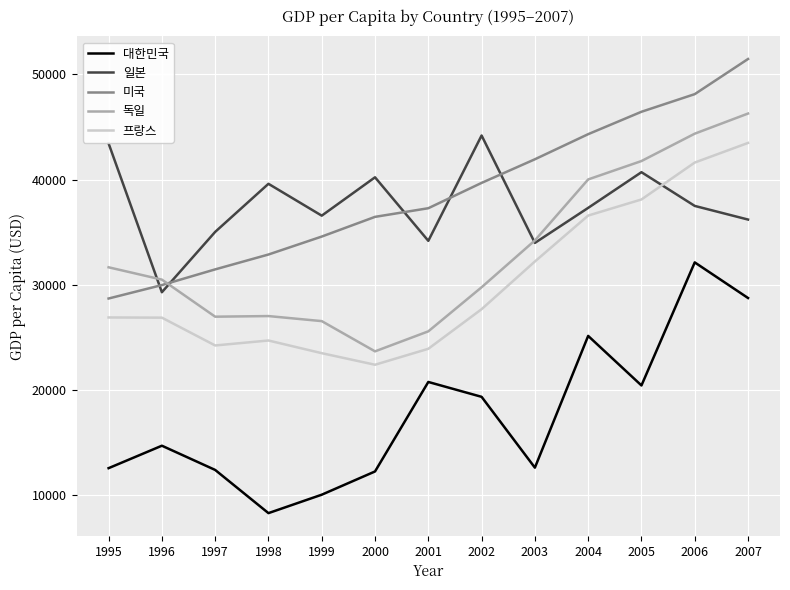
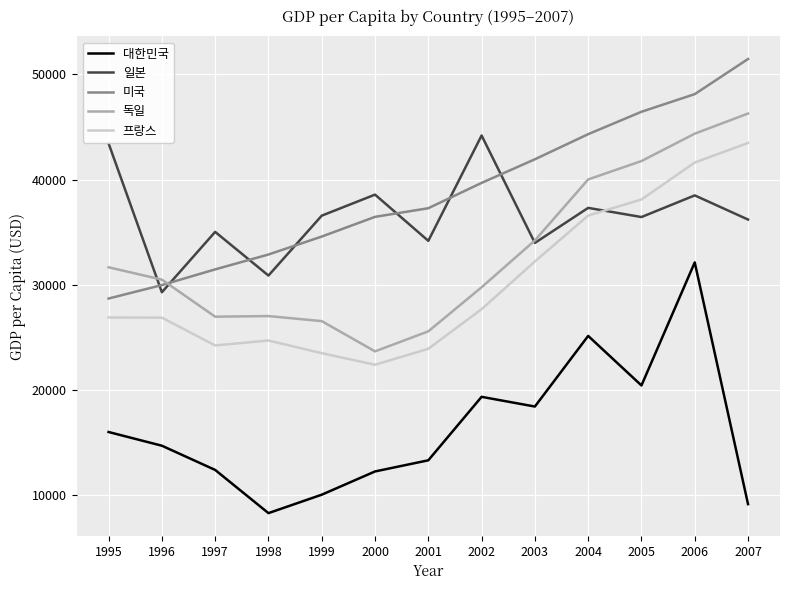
  {
    "대한민국": {
-     "1995": 12600,
+     "1995": 16000,
      "1996": 14700,
      "1997": 12400,
      "1998": 8300,
      "1999": 10000,
      "2000": 12300,
-     "2001": 20800,
+     "2001": 13300,
      "2002": 19300,
-     "2003": 12600,
+     "2003": 18400,
      "2004": 25100,
      "2005": 20400,
      "2006": 32100,
-     "2007": 28700
+     "2007": 9200
    },
    "일본": {
      "1995": 43400,
      "1996": 29300,
      "1997": 35000,
-     "1998": 39600,
+     "1998": 30900,
      "1999": 36600,
-     "2000": 40200,
+     "2000": 38600,
      "2001": 34200,
      "2002": 44200,
      "2004": 37300,
-     "2005": 40700,
-     "2006": 37500,
+     "2005": 36400,
+     "2006": 38500,
      "2007": 36200
    }
  }
